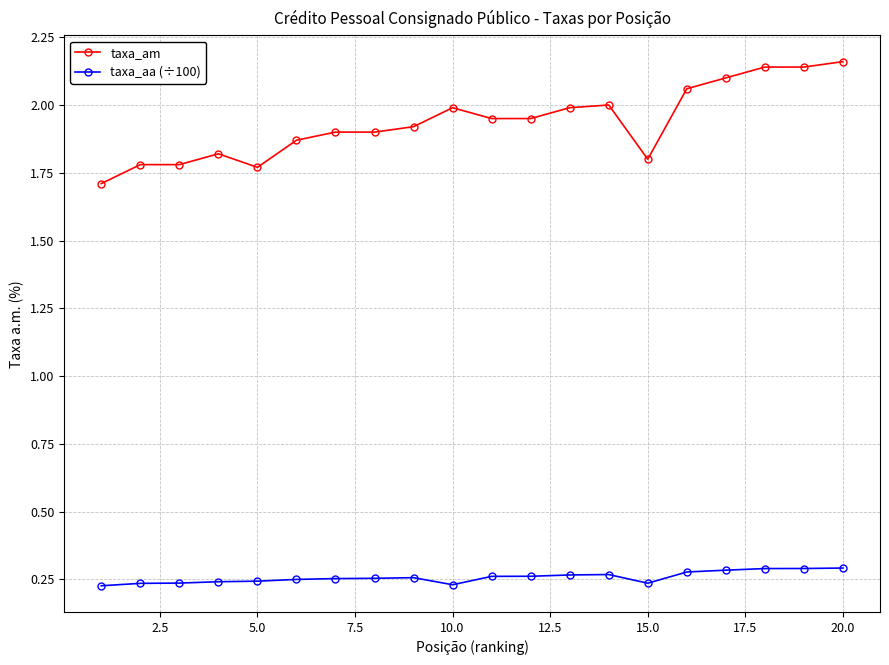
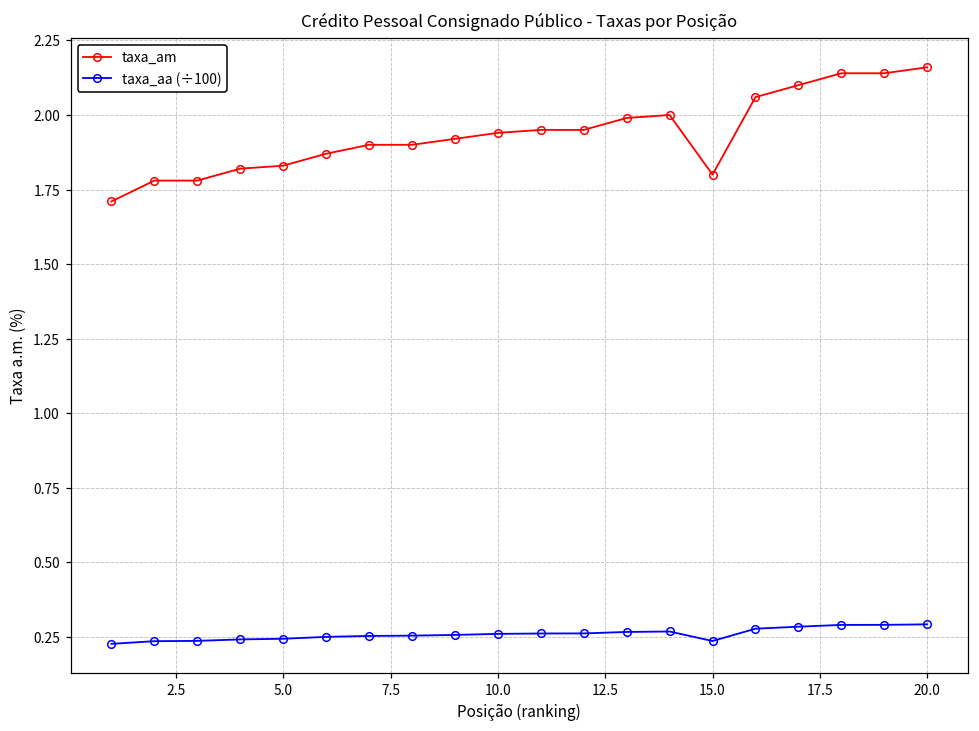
  {
    "taxa_am": {
-     "5.0": 1.77,
-     "10.0": 1.99,
+     "5.0": 1.83,
+     "10.0": 1.94,
      "15.0": 1.80,
      "20.0": 2.16
    },
    "taxa_aa (÷100)": {
      "5.0": 0.24,
-     "10.0": 0.23,
+     "10.0": 0.26,
      "15.0": 0.24,
      "20.0": 0.29
    }
  }
